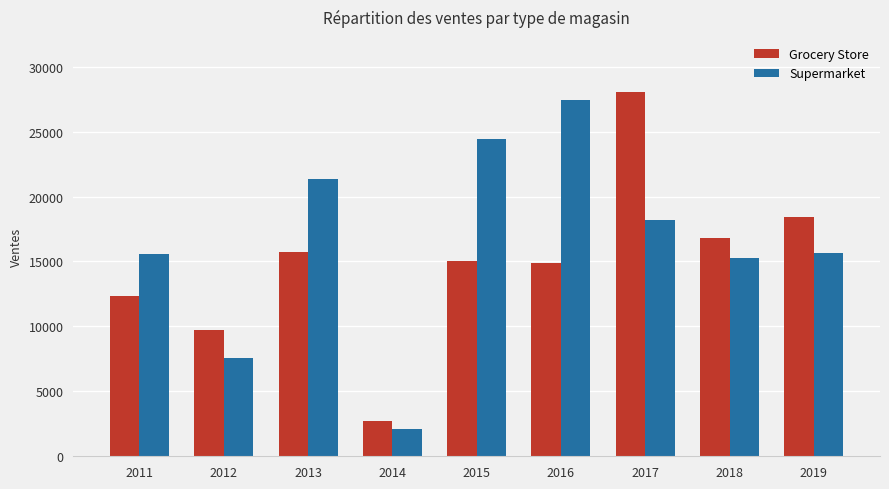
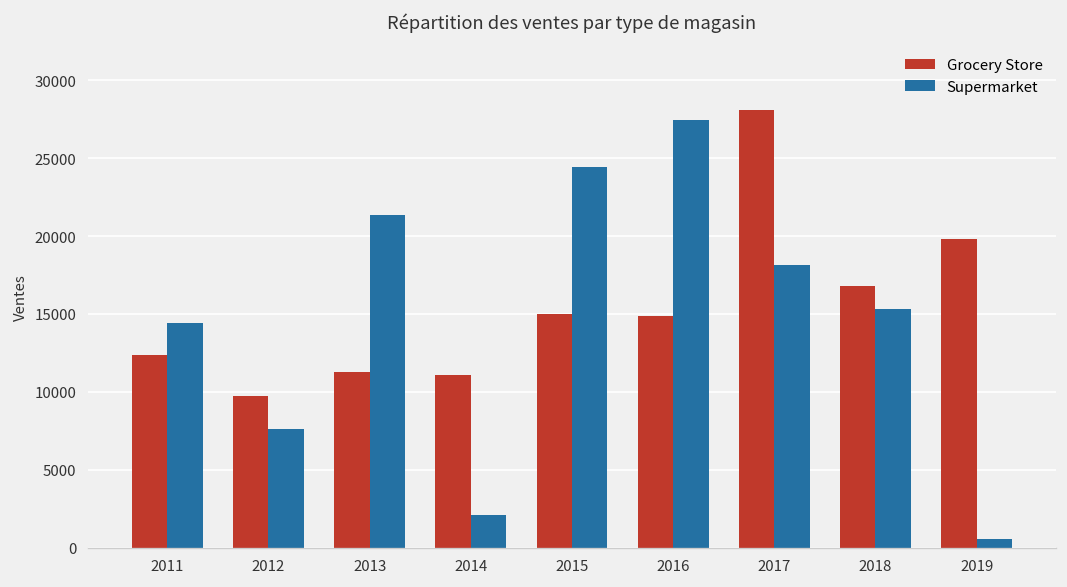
  {
    "Grocery Store": {
      "2011": 12400,
      "2012": 9700,
-     "2013": 15700,
-     "2014": 2700,
+     "2013": 11300,
+     "2014": 11100,
      "2015": 15000,
      "2016": 14900,
      "2017": 28100,
      "2018": 16800,
-     "2019": 18400
+     "2019": 19800
    },
    "Supermarket": {
-     "2011": 15600,
+     "2011": 14400,
      "2012": 7600,
      "2013": 21400,
      "2014": 2100,
      "2015": 24500,
      "2016": 27500,
      "2017": 18200,
      "2018": 15300,
-     "2019": 15600
+     "2019": 500
    }
  }
